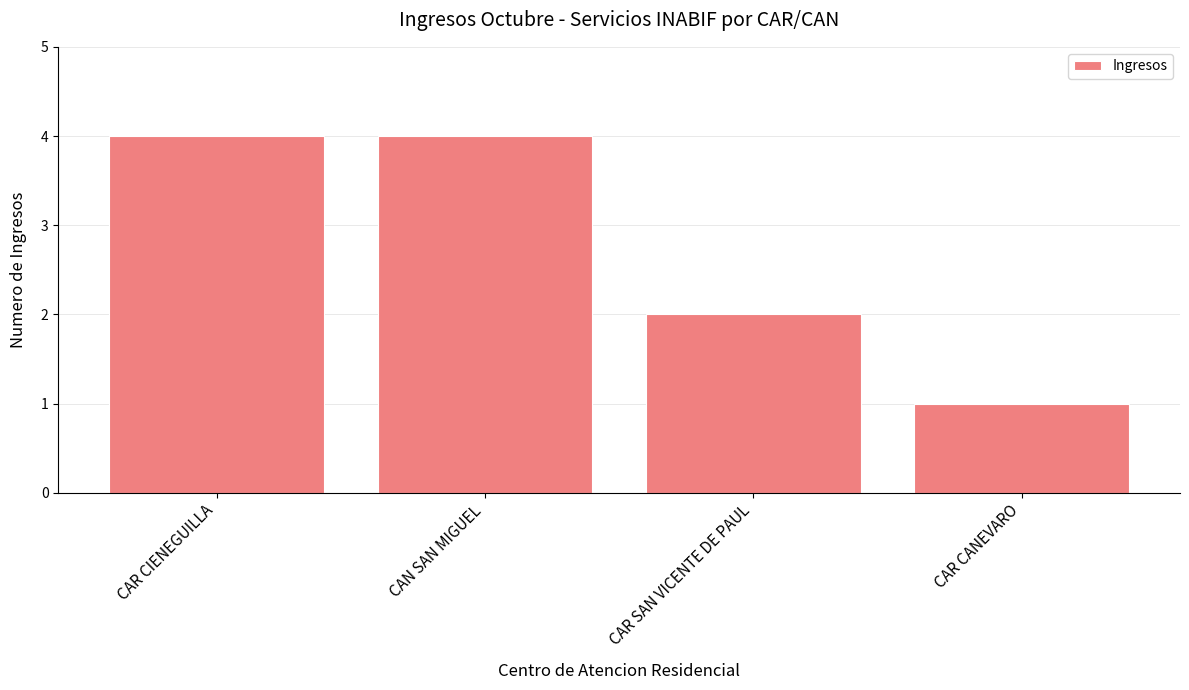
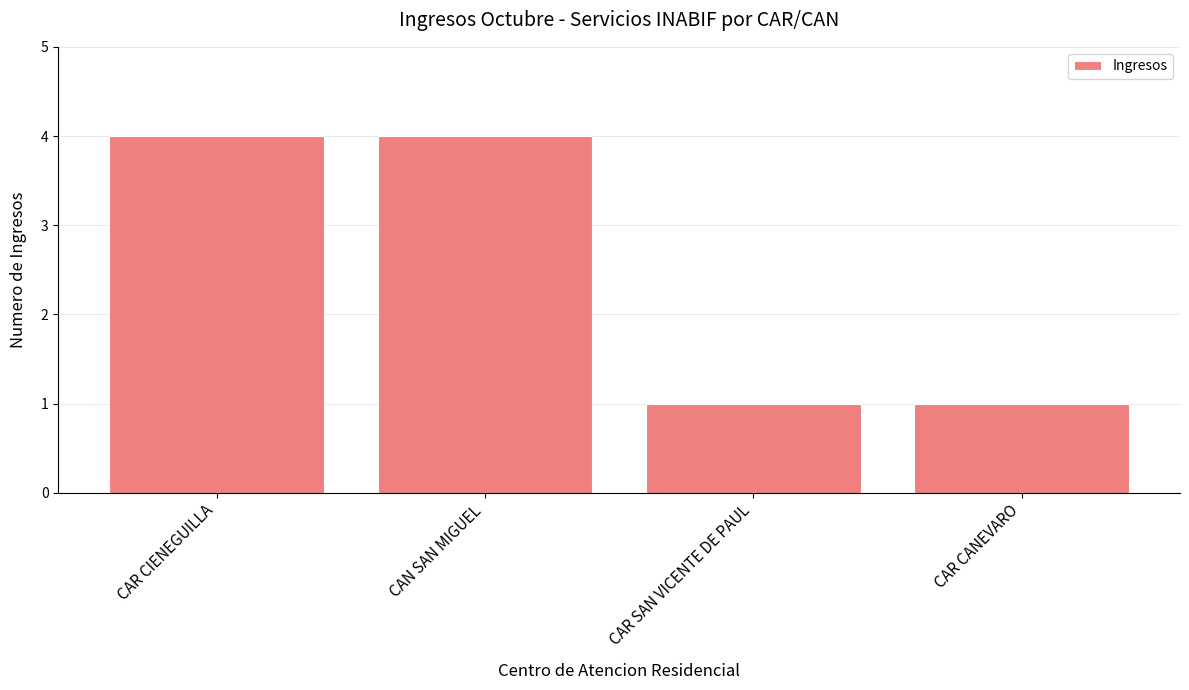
  {
    "CAR CIENEGUILLA": 4,
    "CAN SAN MIGUEL": 4,
-   "CAR SAN VICENTE DE PAUL": 2,
+   "CAR SAN VICENTE DE PAUL": 1,
    "CAR CANEVARO": 1
  }
